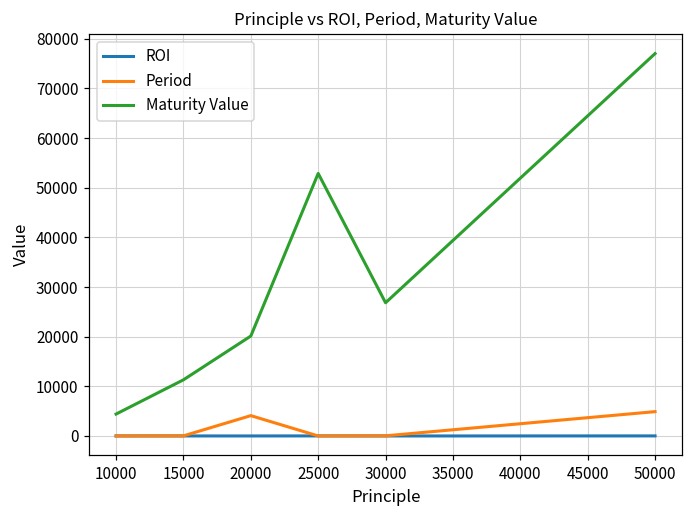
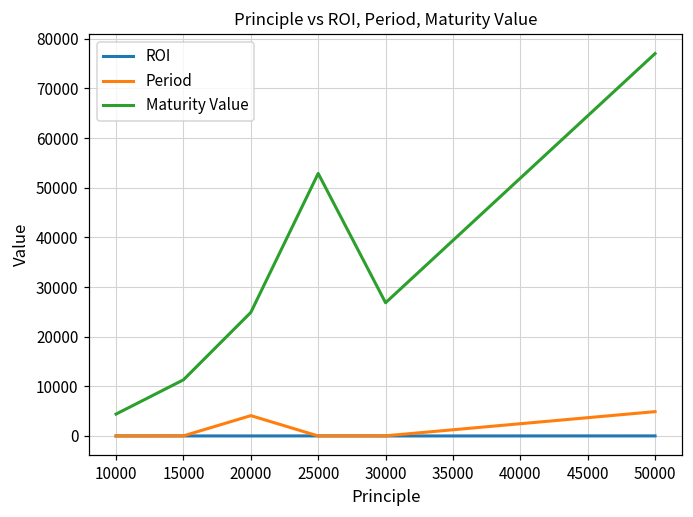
  {
    "ROI": {
      "20000": 0,
      "50000": 0
    },
    "Period": {
      "20000": 4000,
      "50000": 5000
    },
    "Maturity Value": {
      "10000": 4000,
      "15000": 11000,
-     "20000": 20000,
+     "20000": 25000,
      "25000": 53000,
      "30000": 27000,
      "50000": 77000
    }
  }
